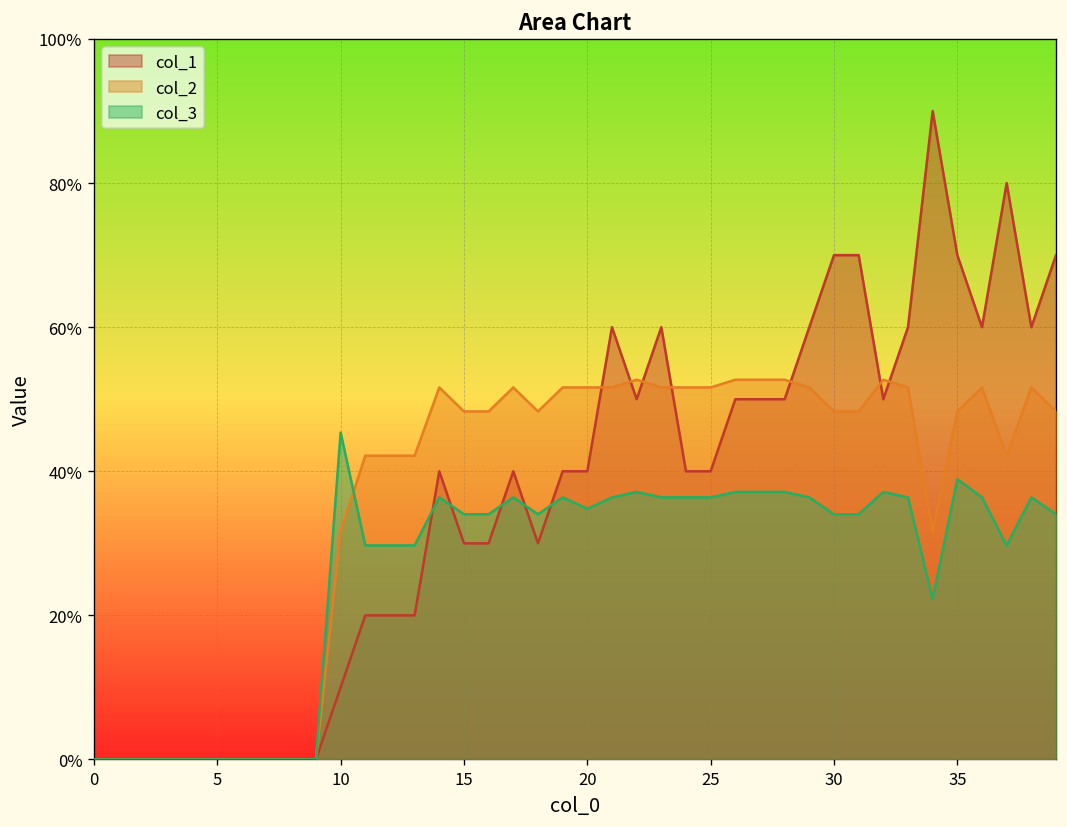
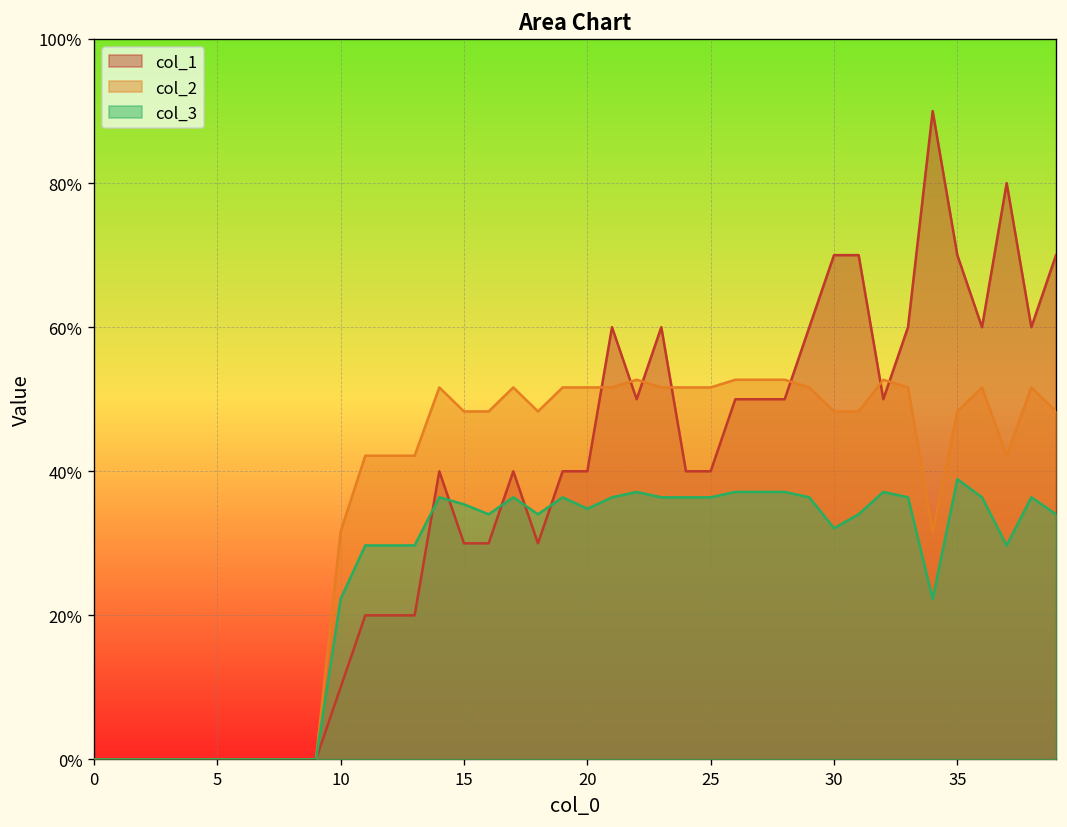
  {
    "col_3": {
-     "10": "45%",
-     "15": "34%",
+     "10": "22%",
+     "15": "35%",
      "20": "35%",
      "25": "36%",
-     "30": "34%",
+     "30": "32%",
      "35": "39%"
    }
  }
